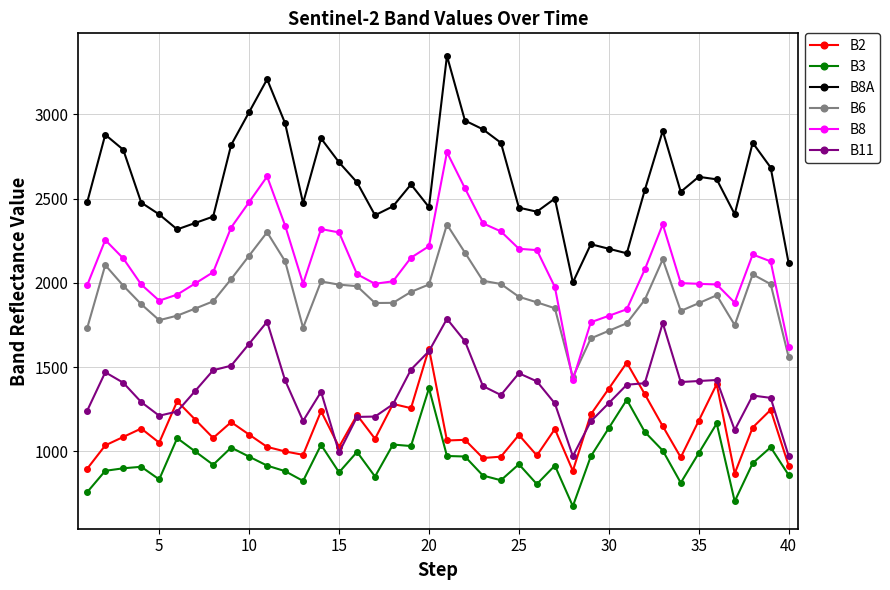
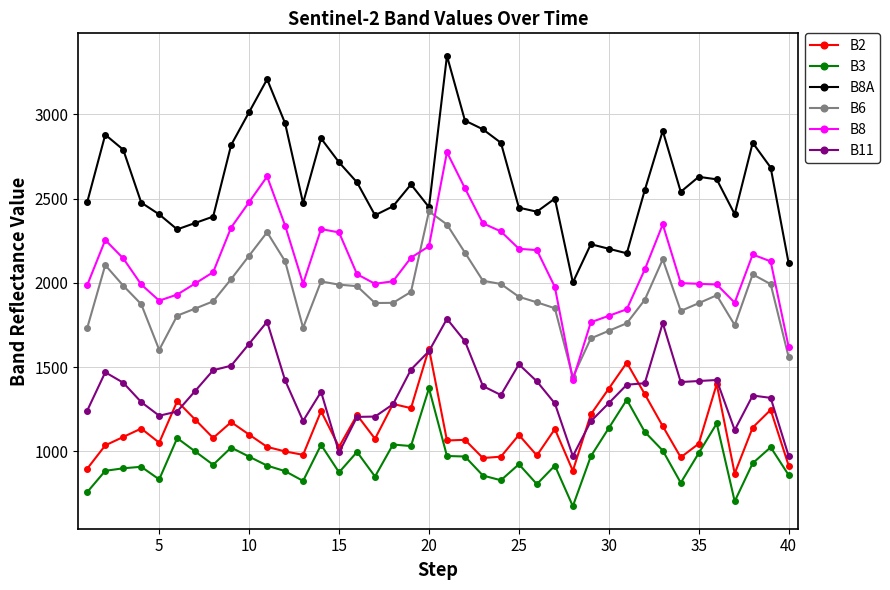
  {
    "B2": {
      "5": 1050,
      "10": 1100,
      "15": 1030,
      "20": 1610,
      "25": 1100,
      "30": 1370,
-     "35": 1180,
+     "35": 1050,
      "40": 920
    },
    "B3": {
      "5": 830,
      "10": 970,
      "15": 880,
      "20": 1380,
      "25": 920,
      "30": 1140,
      "35": 990,
      "40": 860
    },
    "B8A": {
      "5": 2410,
      "10": 3010,
      "15": 2720,
      "20": 2450,
      "25": 2450,
      "30": 2200,
      "35": 2630,
      "40": 2120
    },
    "B6": {
-     "5": 1780,
+     "5": 1600,
      "10": 2160,
      "15": 1990,
-     "20": 1990,
+     "20": 2430,
      "25": 1920,
      "30": 1720,
      "35": 1880,
      "40": 1560
    },
    "B8": {
      "5": 1900,
      "10": 2480,
      "15": 2300,
      "20": 2220,
      "25": 2200,
      "30": 1810,
      "35": 2000,
      "40": 1620
    },
    "B11": {
      "5": 1210,
      "10": 1640,
      "15": 990,
      "20": 1600,
-     "25": 1460,
+     "25": 1520,
      "30": 1290,
      "35": 1420,
      "40": 970
    }
  }
